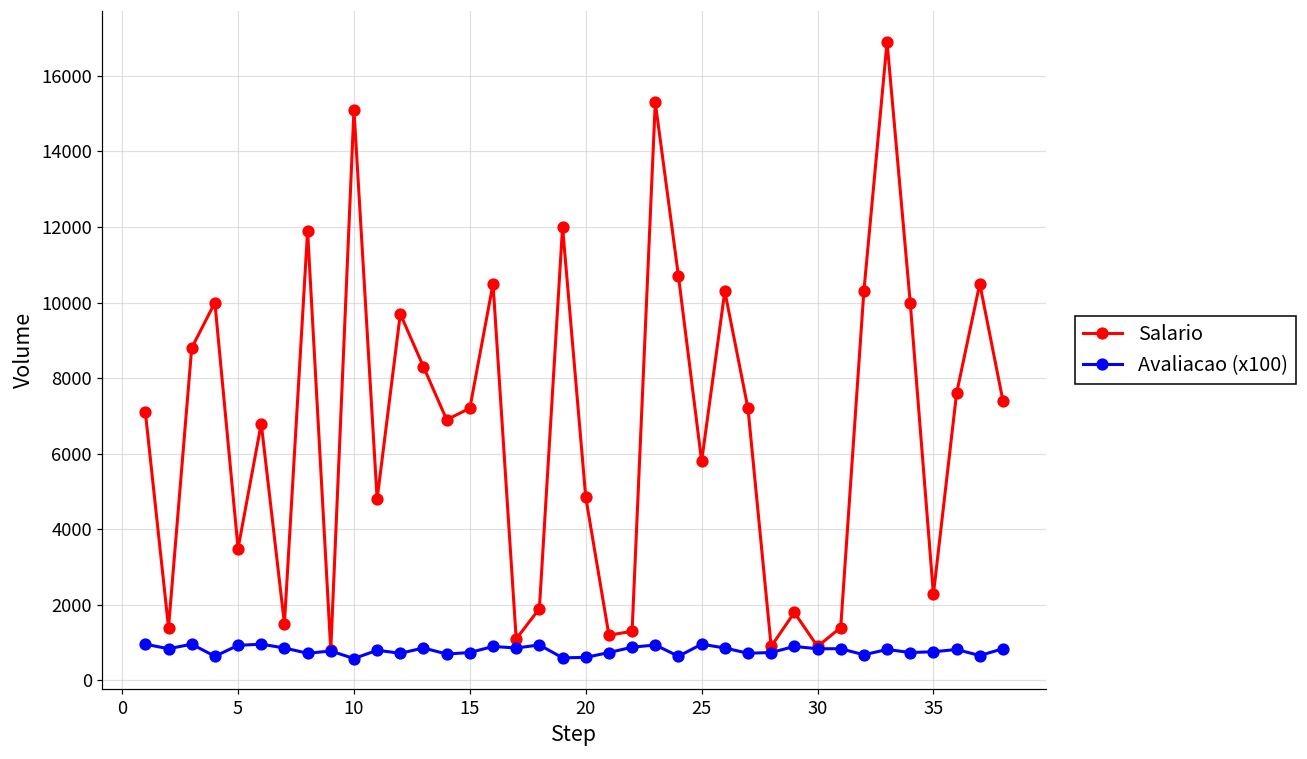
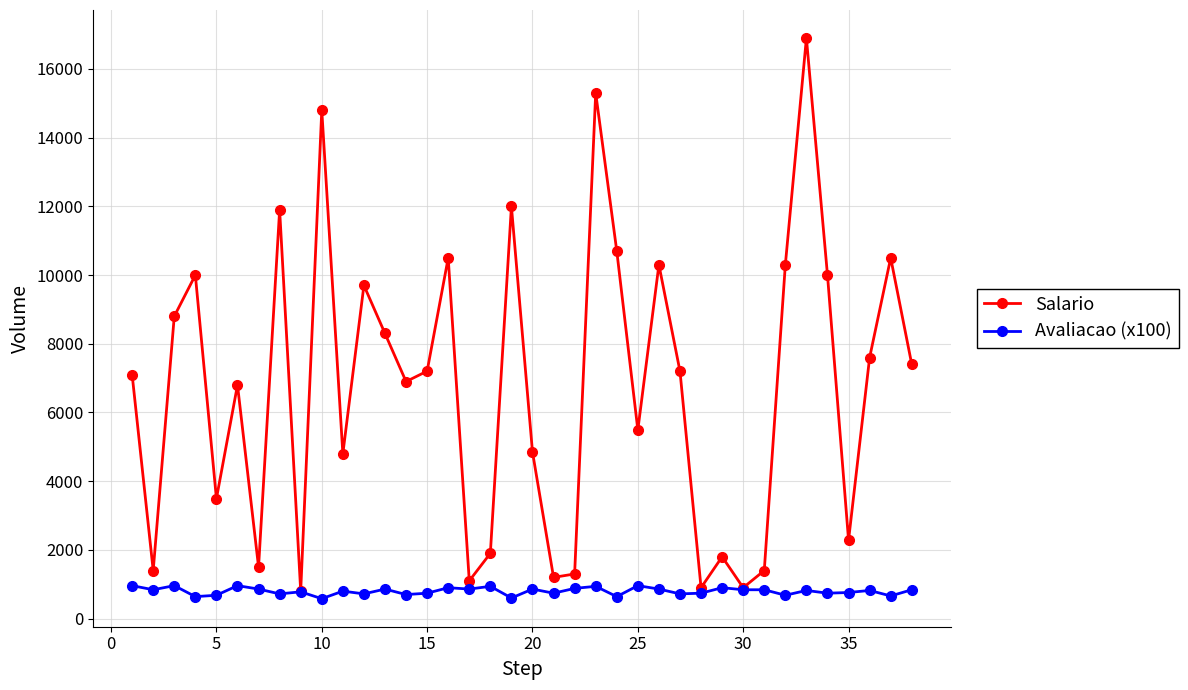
  {
    "Salario": {
      "5": 3500,
-     "10": 15100,
+     "10": 14800,
      "15": 7200,
      "20": 4900,
-     "25": 5800,
+     "25": 5500,
      "35": 2300
    },
    "Avaliacao (x100)": {
-     "5": 900,
+     "5": 700,
      "10": 600,
      "15": 700,
-     "20": 600,
+     "20": 900,
      "25": 1000,
      "35": 800
    }
  }
